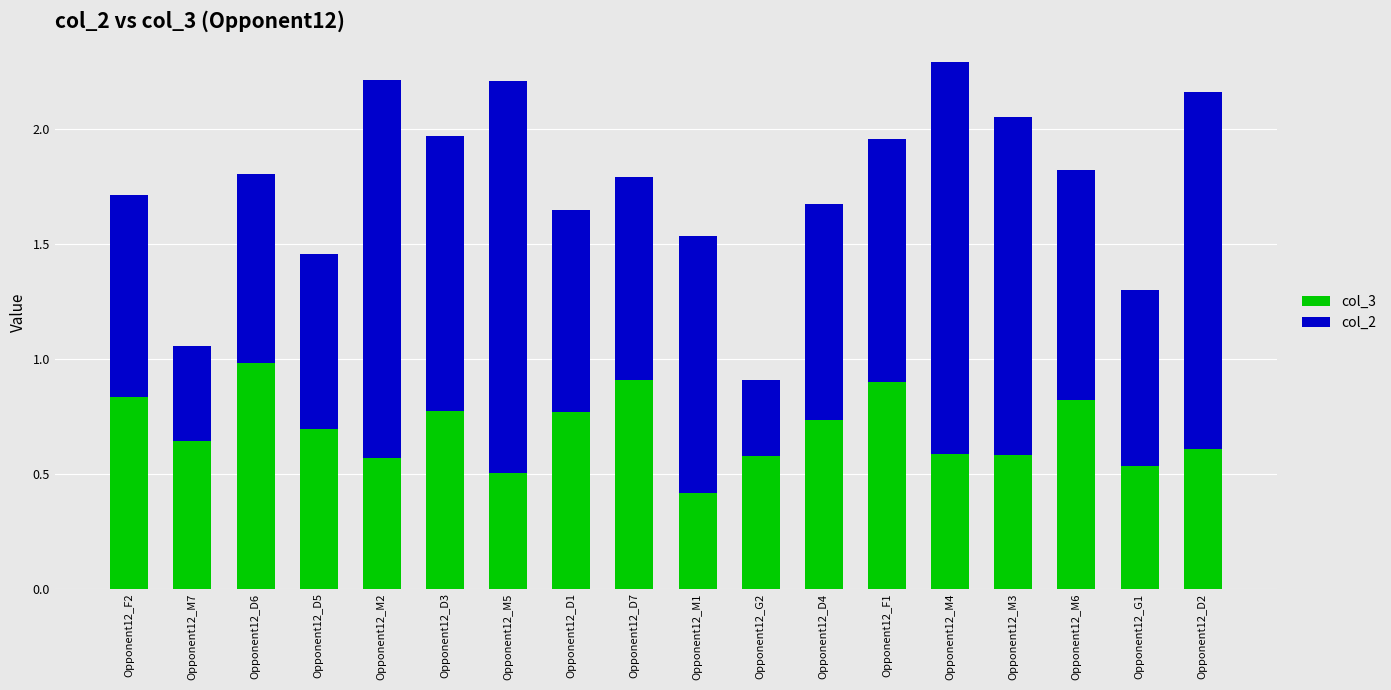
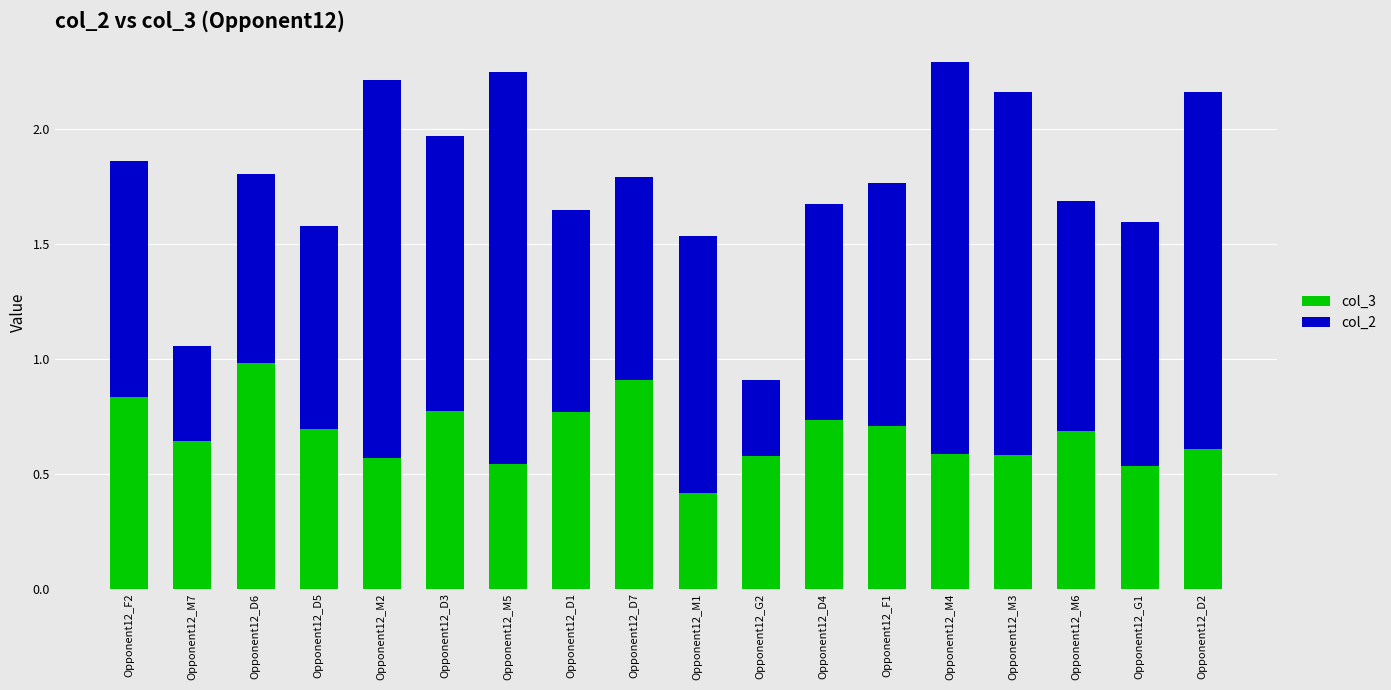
  {
    "col_3": {
      "Opponent12_F2": 0.83,
      "Opponent12_M7": 0.64,
      "Opponent12_D6": 0.98,
      "Opponent12_D5": 0.69,
      "Opponent12_M2": 0.57,
      "Opponent12_D3": 0.78,
-     "Opponent12_M5": 0.50,
+     "Opponent12_M5": 0.54,
      "Opponent12_D1": 0.77,
      "Opponent12_D7": 0.91,
      "Opponent12_M1": 0.42,
      "Opponent12_G2": 0.58,
      "Opponent12_D4": 0.73,
-     "Opponent12_F1": 0.90,
+     "Opponent12_F1": 0.71,
      "Opponent12_M4": 0.59,
      "Opponent12_M3": 0.58,
-     "Opponent12_M6": 0.82,
+     "Opponent12_M6": 0.69,
      "Opponent12_G1": 0.54,
      "Opponent12_D2": 0.61
    },
    "col_2": {
-     "Opponent12_F2": 0.88,
+     "Opponent12_F2": 1.03,
      "Opponent12_M7": 0.41,
      "Opponent12_D6": 0.82,
-     "Opponent12_D5": 0.76,
+     "Opponent12_D5": 0.88,
      "Opponent12_M2": 1.65,
      "Opponent12_D3": 1.20,
      "Opponent12_M5": 1.71,
      "Opponent12_D1": 0.88,
      "Opponent12_D7": 0.88,
      "Opponent12_M1": 1.12,
      "Opponent12_G2": 0.33,
      "Opponent12_D4": 0.94,
      "Opponent12_F1": 1.06,
      "Opponent12_M4": 1.71,
-     "Opponent12_M3": 1.47,
+     "Opponent12_M3": 1.58,
      "Opponent12_M6": 1.00,
-     "Opponent12_G1": 0.76,
+     "Opponent12_G1": 1.06,
      "Opponent12_D2": 1.56
    }
  }
